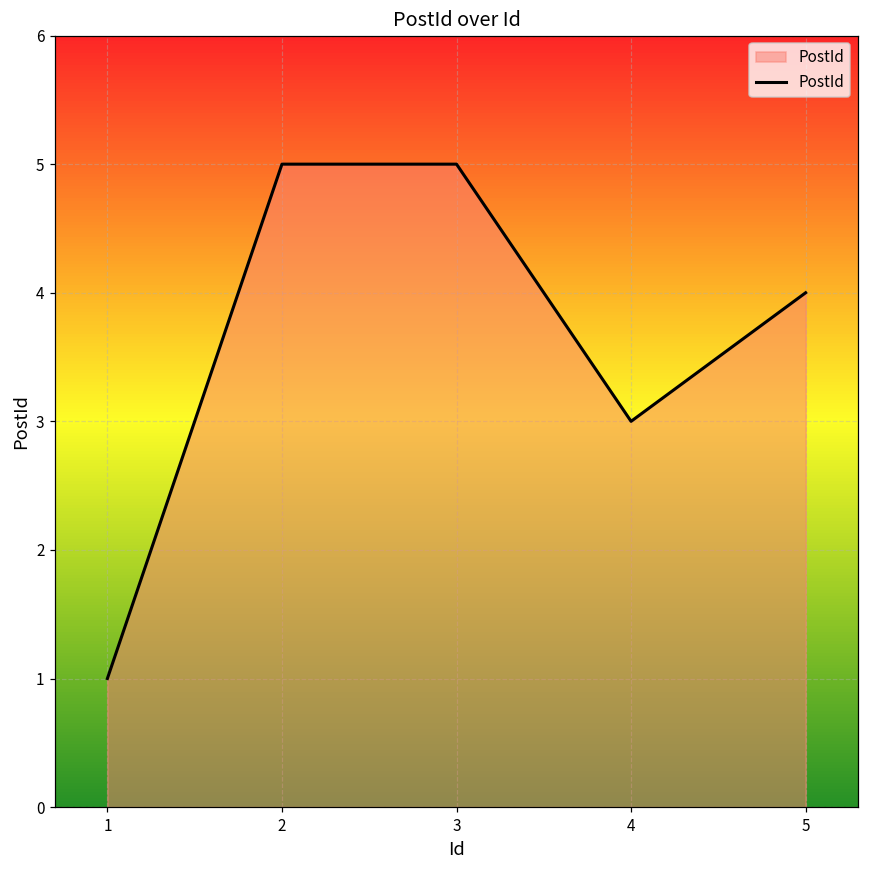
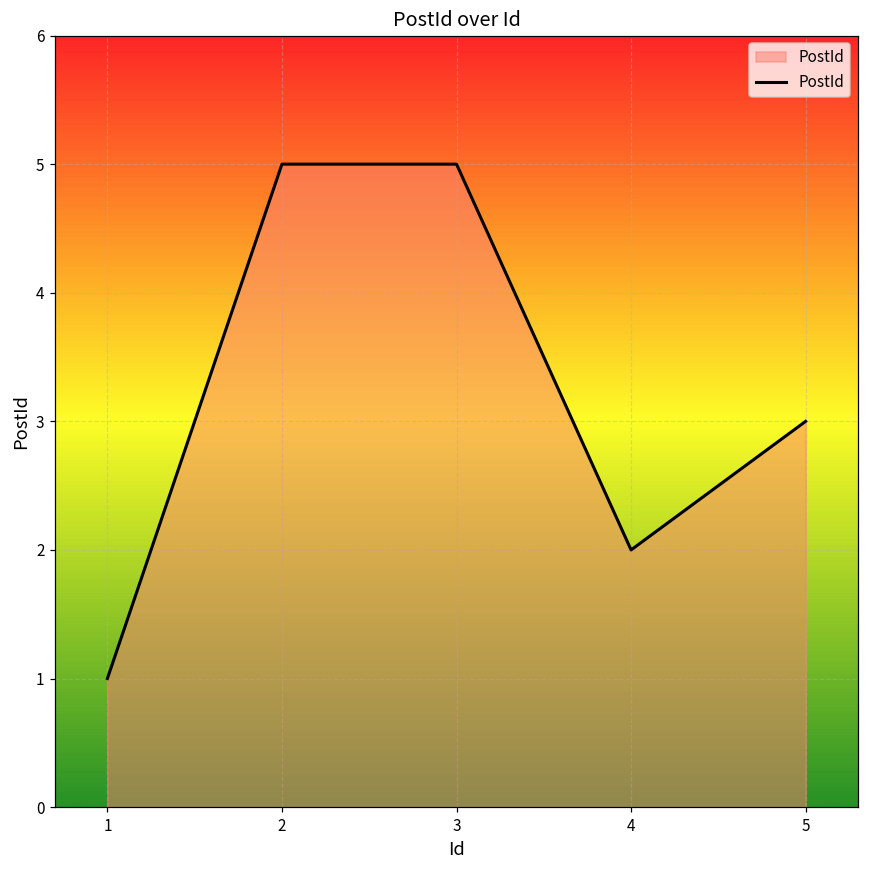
  {
    "1": 1,
    "2": 5,
    "3": 5,
-   "4": 3,
-   "5": 4
+   "4": 2,
+   "5": 3
  }
